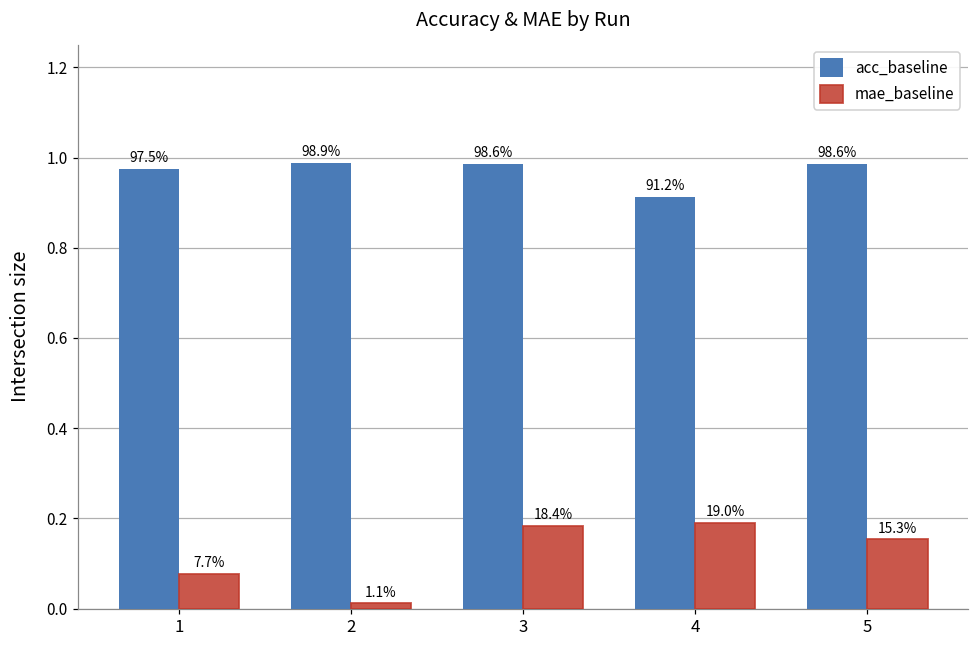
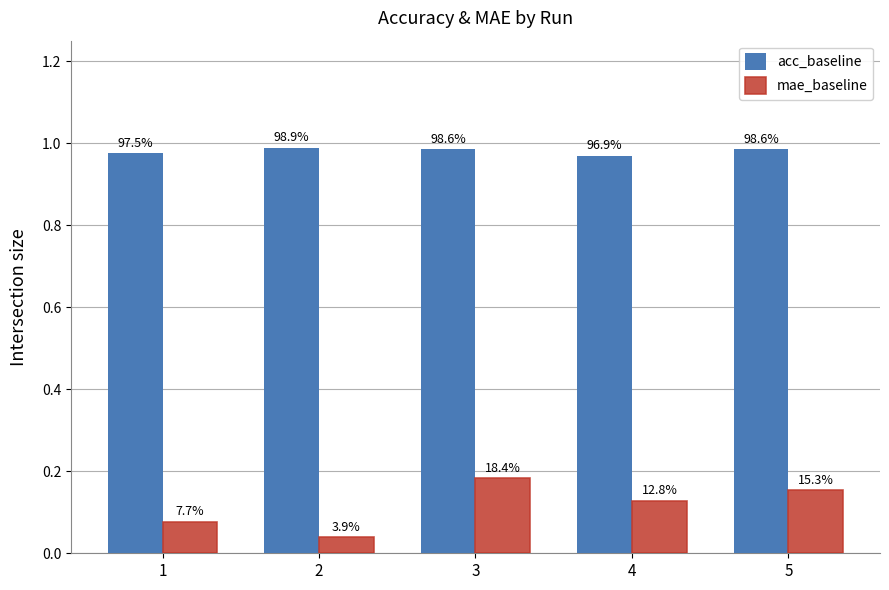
  {
    "acc_baseline": {
      "1": "97.5%",
      "2": "98.9%",
      "3": "98.6%",
-     "4": "91.2%",
+     "4": "96.9%",
      "5": "98.6%"
    },
    "mae_baseline": {
      "1": "7.7%",
-     "2": "1.1%",
+     "2": "3.9%",
      "3": "18.4%",
-     "4": "19.0%",
+     "4": "12.8%",
      "5": "15.3%"
    }
  }
